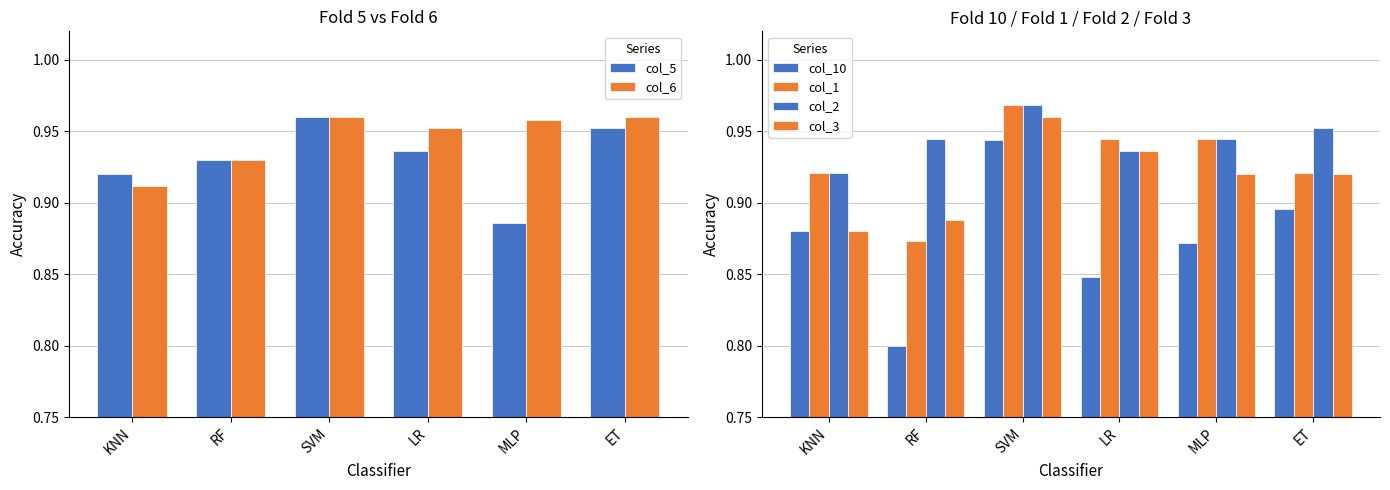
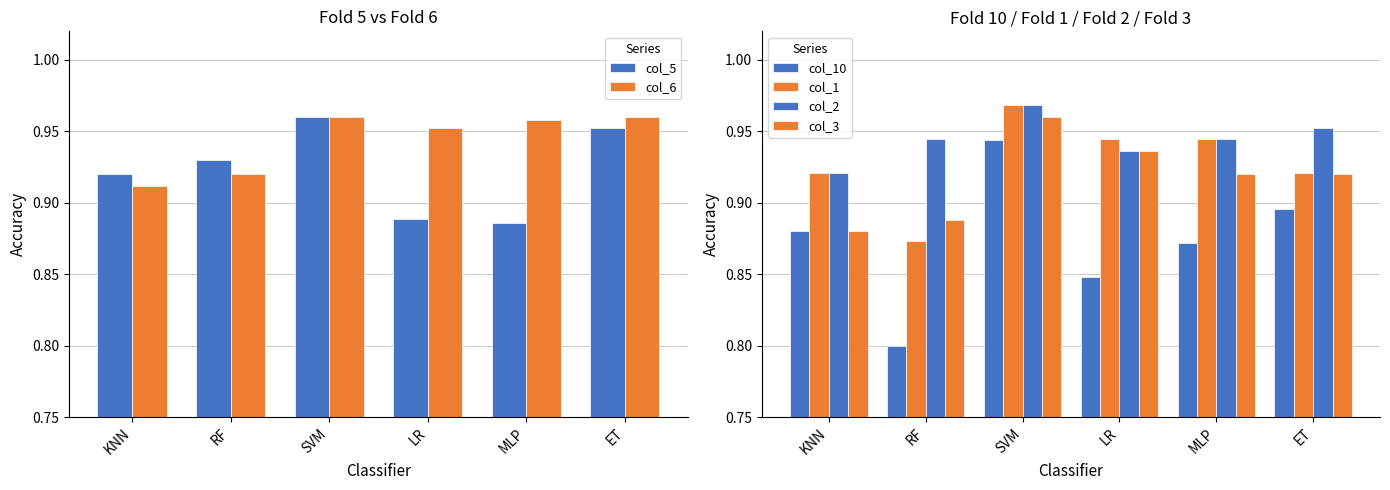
  {
    "Fold 5 vs Fold 6": {
      "col_5": {
        "KNN": 0.920,
        "RF": 0.930,
        "SVM": 0.960,
-       "LR": 0.936,
+       "LR": 0.889,
        "MLP": 0.886,
        "ET": 0.952
      },
      "col_6": {
        "KNN": 0.912,
-       "RF": 0.93,
+       "RF": 0.92,
        "SVM": 0.96,
        "LR": 0.952,
        "MLP": 0.958,
        "ET": 0.96
      }
    }
  }
